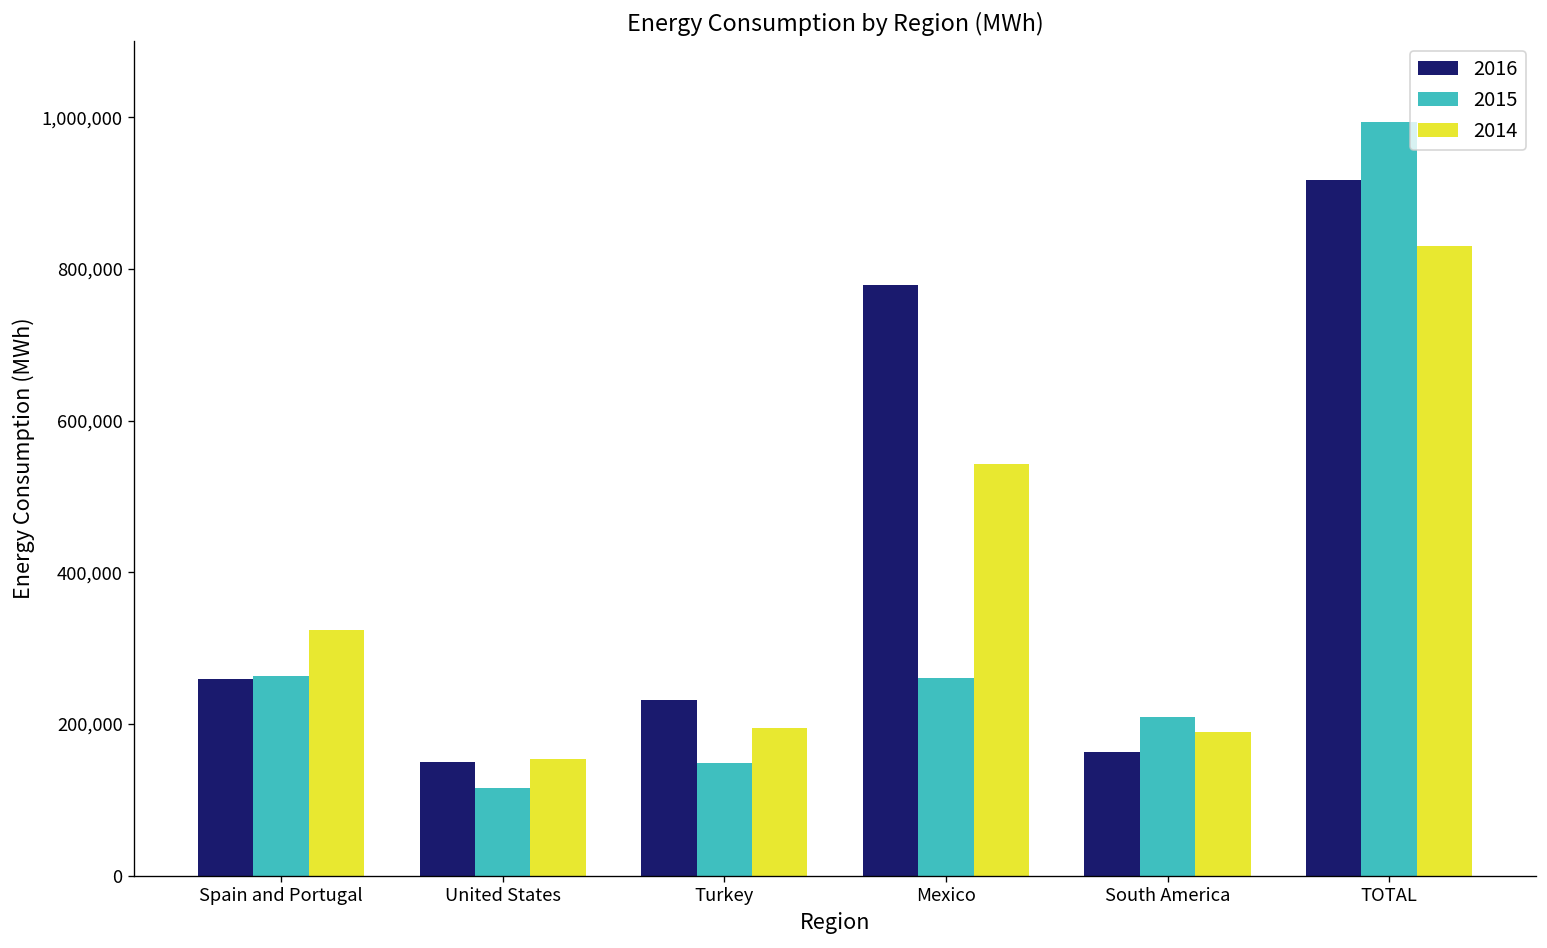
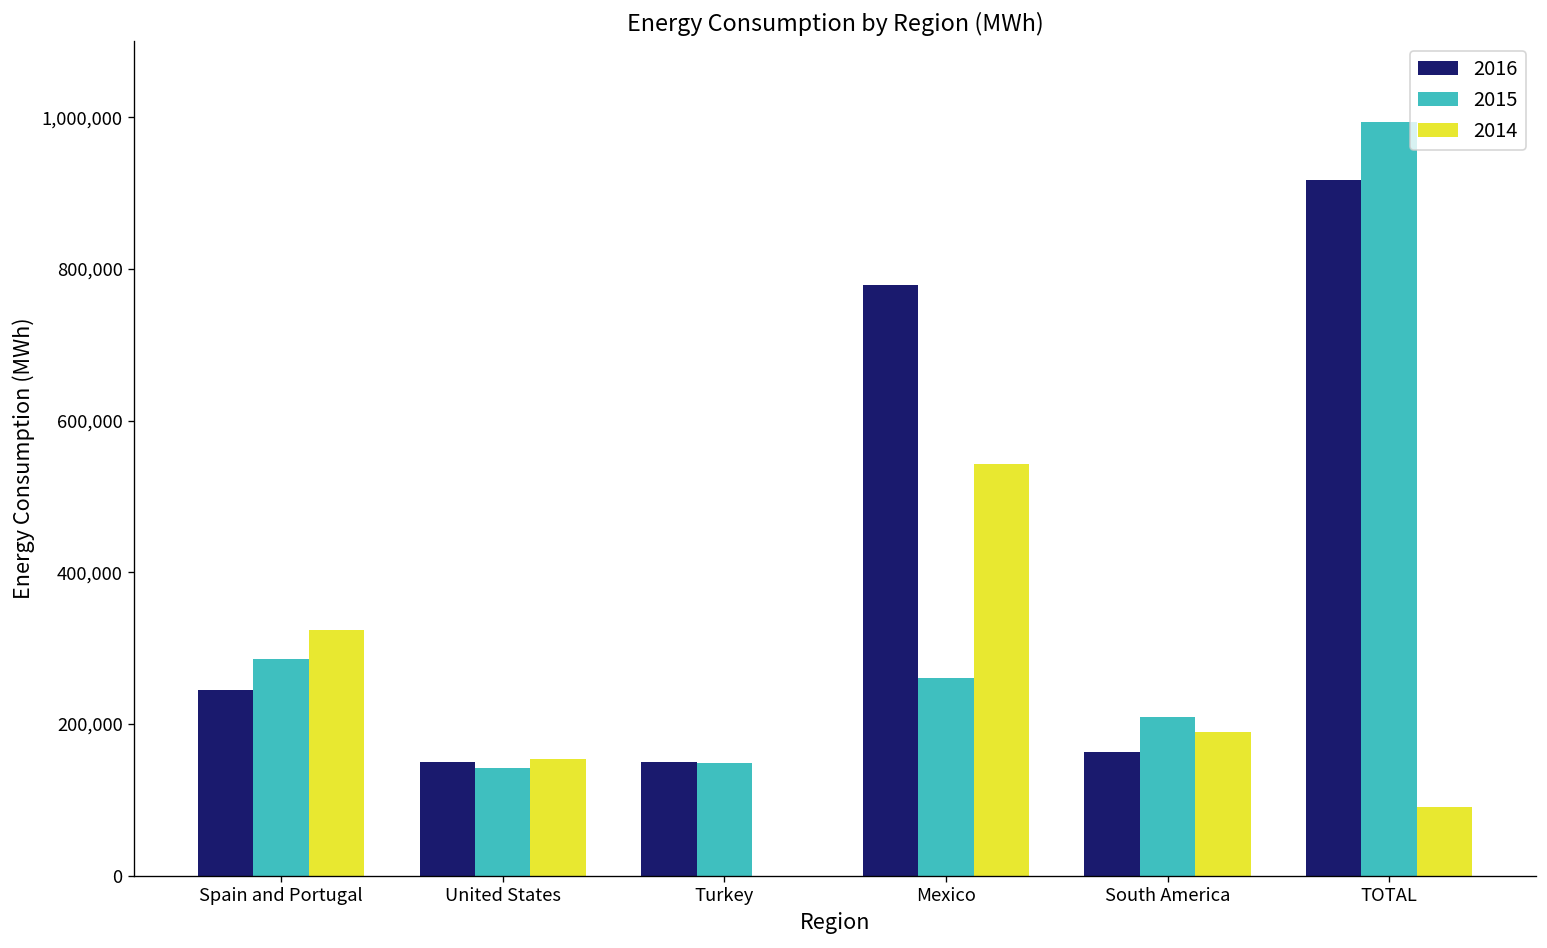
  {
    "2016": {
-     "Spain and Portugal": "260,000",
+     "Spain and Portugal": "240,000",
      "United States": "150,000",
-     "Turkey": "230,000",
+     "Turkey": "150,000",
      "Mexico": "780,000",
      "South America": "160,000",
      "TOTAL": "920,000"
    },
    "2015": {
-     "Spain and Portugal": "260,000",
-     "United States": "120,000",
+     "Spain and Portugal": "290,000",
+     "United States": "140,000",
      "Turkey": "150,000",
      "Mexico": "260,000",
      "South America": "210,000",
      "TOTAL": "990,000"
    },
    "2014": {
      "Spain and Portugal": "320,000",
      "United States": "150,000",
-     "Turkey": "190,000",
+     "Turkey": "0",
      "Mexico": "540,000",
      "South America": "190,000",
-     "TOTAL": "830,000"
+     "TOTAL": "90,000"
    }
  }
